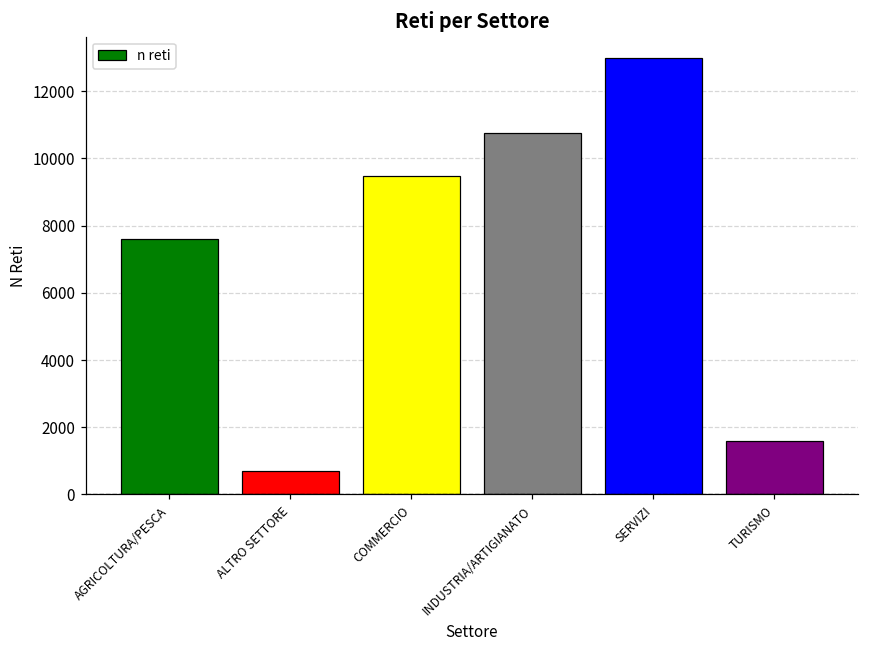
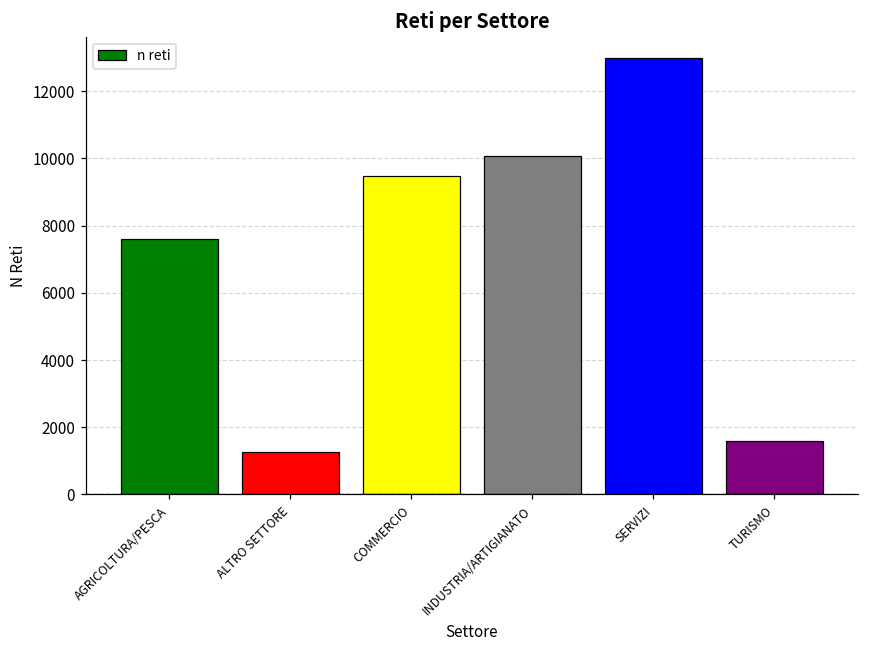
  {
    "AGRICOLTURA/PESCA": 7600,
-   "ALTRO SETTORE": 700,
+   "ALTRO SETTORE": 1300,
    "COMMERCIO": 9500,
-   "INDUSTRIA/ARTIGIANATO": 10800,
+   "INDUSTRIA/ARTIGIANATO": 10100,
    "SERVIZI": 13000,
    "TURISMO": 1600
  }
